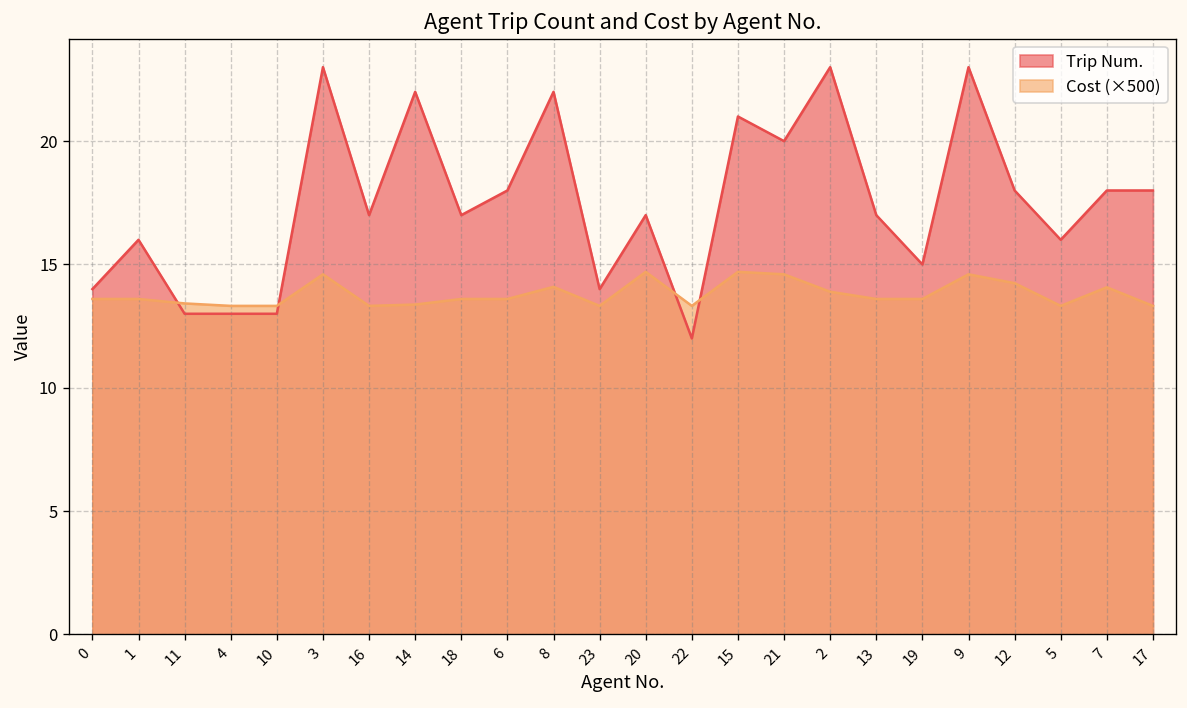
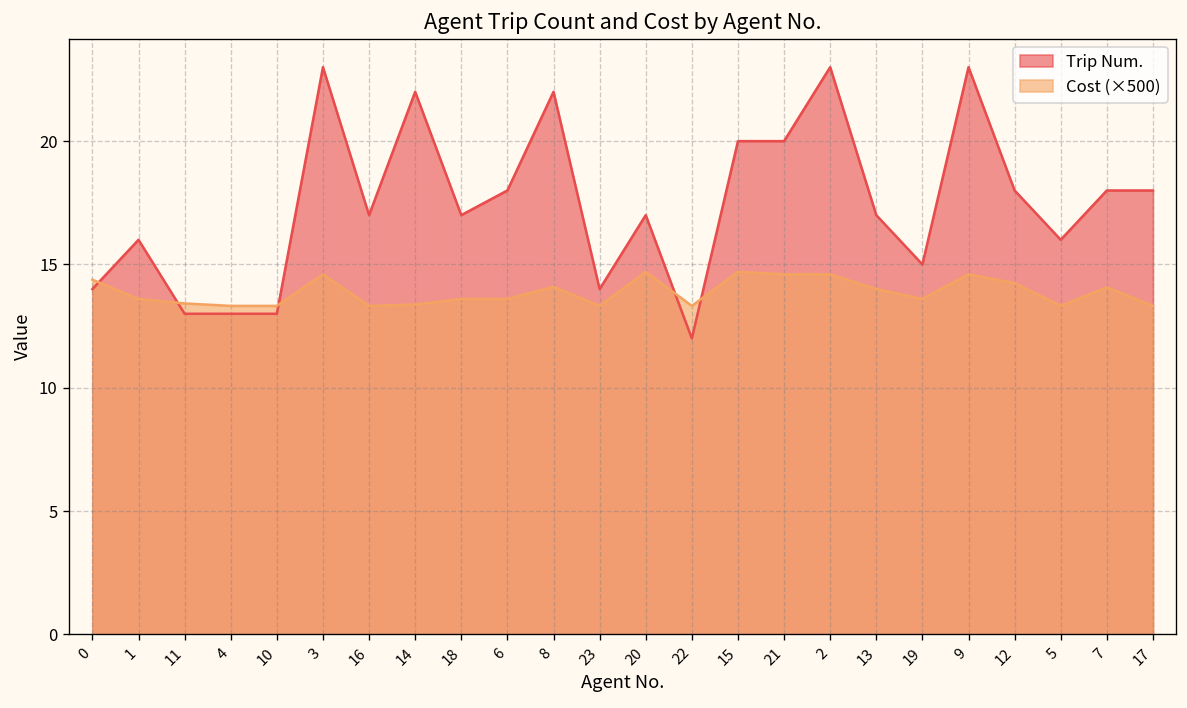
  {
    "Trip Num.": {
      "0": 14,
      "1": 16,
      "11": 13,
      "4": 13,
      "10": 13,
      "3": 23,
      "16": 17,
      "14": 22,
      "18": 17,
      "6": 18,
      "8": 22,
      "23": 14,
      "20": 17,
      "22": 12,
-     "15": 21,
+     "15": 20,
      "21": 20,
      "2": 23,
      "13": 17,
      "19": 15,
      "9": 23,
      "12": 18,
      "5": 16,
      "7": 18,
      "17": 18
    },
    "Cost (×500)": {
-     "0": 13.6,
+     "0": 14.4,
      "1": 13.6,
      "11": 13.4,
      "4": 13.3,
      "10": 13.3,
      "3": 14.6,
      "16": 13.3,
      "14": 13.4,
      "18": 13.6,
      "6": 13.6,
      "8": 14.1,
      "23": 13.3,
      "20": 14.7,
      "22": 13.3,
      "15": 14.7,
      "21": 14.6,
-     "2": 13.9,
-     "13": 13.6,
+     "2": 14.6,
+     "13": 14.0,
      "19": 13.6,
      "9": 14.6,
      "12": 14.2,
      "5": 13.3,
      "7": 14.1,
      "17": 13.3
    }
  }
